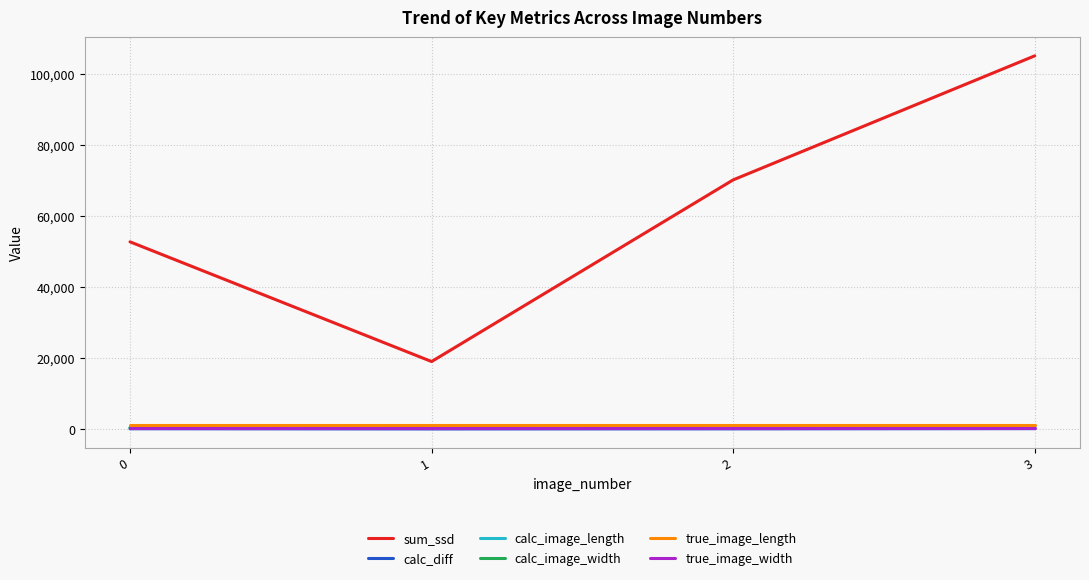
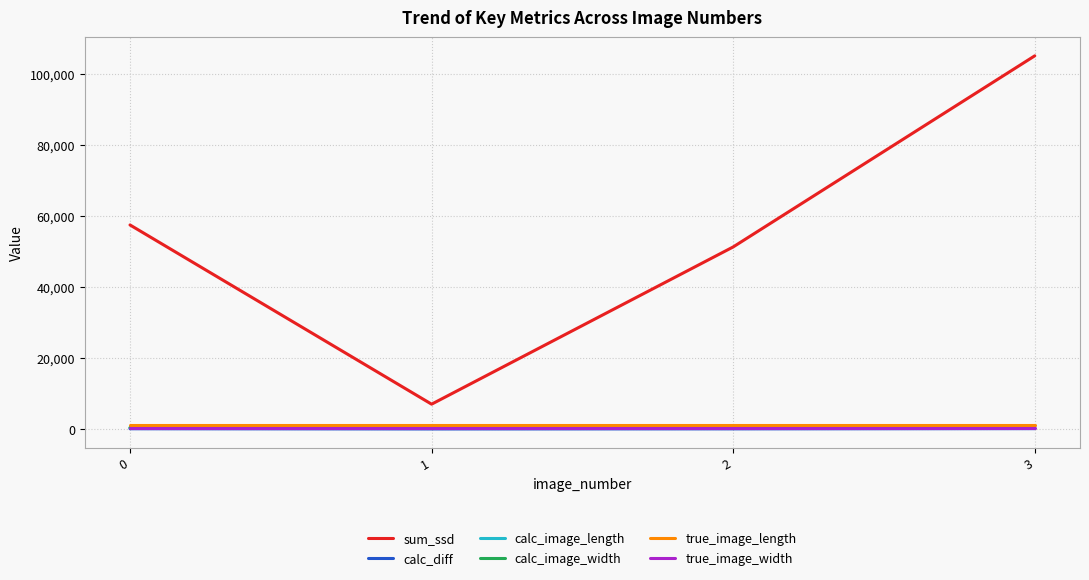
  {
    "sum_ssd": {
-     "0": "53,000",
-     "1": "19,000",
-     "2": "70,000",
+     "0": "57,000",
+     "1": "7,000",
+     "2": "51,000",
      "3": "105,000"
    }
  }
